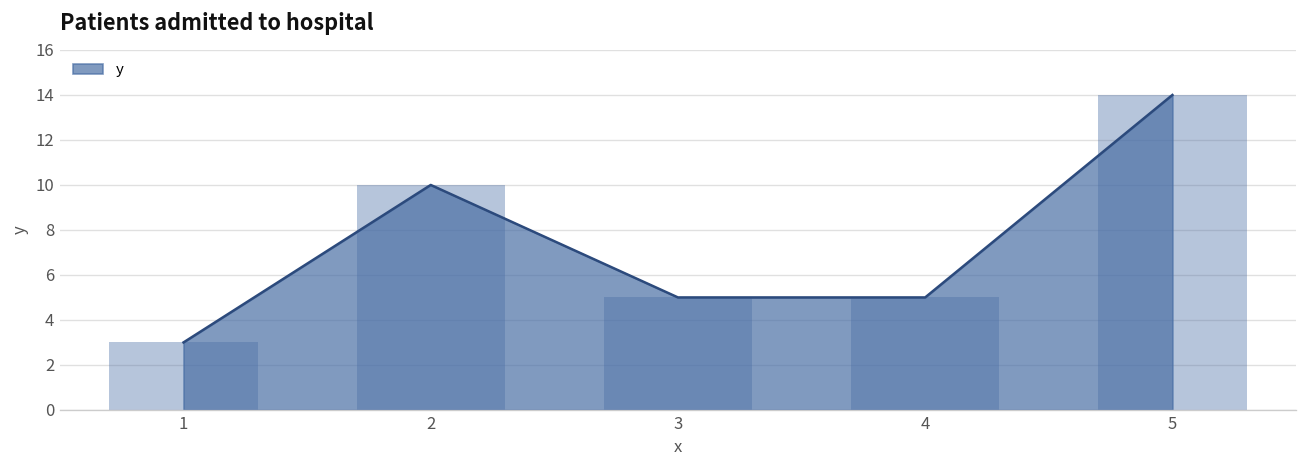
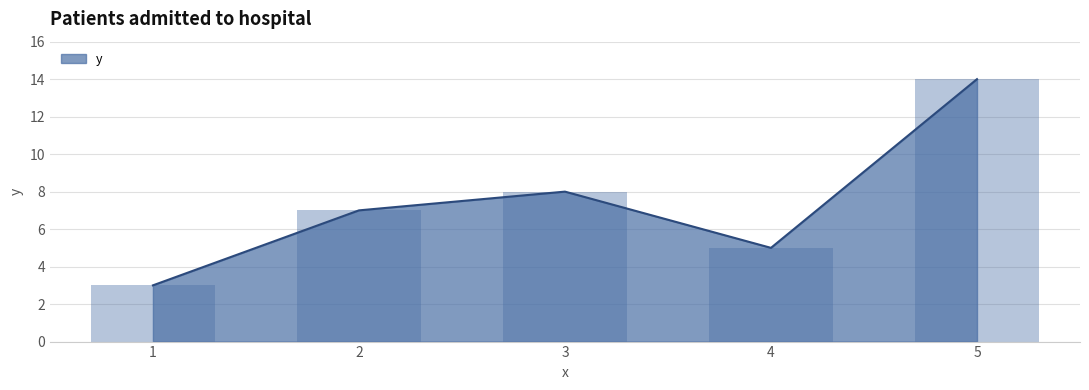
  {
    "1": 3,
-   "2": 10,
-   "3": 5,
+   "2": 7,
+   "3": 8,
    "4": 5,
    "5": 14
  }
